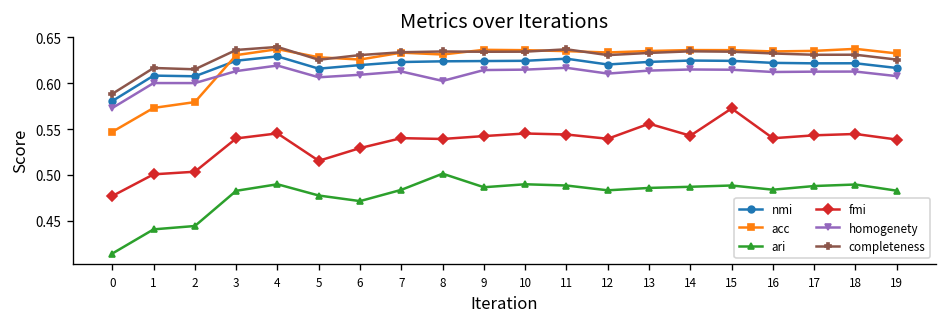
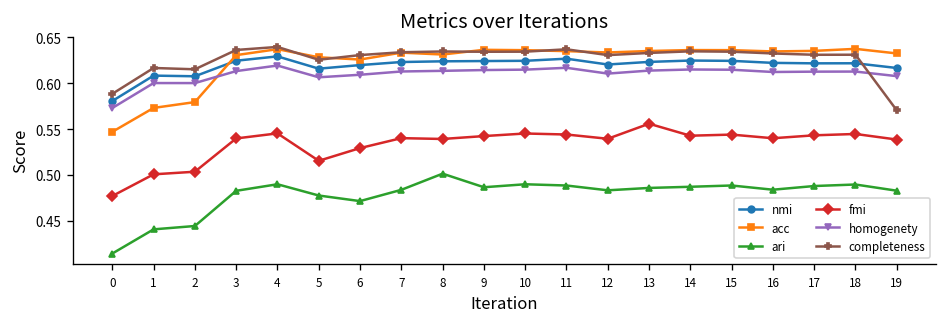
  {
    "nmi": {
      "0": 0.58,
      "1": 0.61,
      "2": 0.61,
      "3": 0.62,
      "4": 0.63,
      "5": 0.62,
      "6": 0.62,
      "7": 0.62,
      "8": 0.62,
      "9": 0.62,
      "10": 0.62,
      "11": 0.63,
      "12": 0.62,
      "13": 0.62,
      "14": 0.62,
      "15": 0.62,
      "16": 0.62,
      "17": 0.62,
      "18": 0.62,
      "19": 0.62
    },
    "acc": {
      "0": 0.55,
      "1": 0.57,
      "2": 0.58,
      "3": 0.63,
      "6": 0.63,
      "17": 0.64,
      "18": 0.64,
      "19": 0.63
    },
    "ari": {
      "0": 0.41,
      "1": 0.44,
      "2": 0.44,
      "3": 0.48,
      "4": 0.49,
      "5": 0.48,
      "6": 0.47,
      "7": 0.48,
      "8": 0.50,
      "9": 0.49,
      "10": 0.49,
      "11": 0.49,
      "12": 0.48,
      "13": 0.49,
      "14": 0.49,
      "15": 0.49,
      "16": 0.48,
      "17": 0.49,
      "18": 0.49,
      "19": 0.48
    },
    "fmi": {
      "0": 0.48,
      "1": 0.50,
      "2": 0.50,
      "3": 0.54,
      "4": 0.55,
      "5": 0.52,
      "6": 0.53,
      "7": 0.54,
      "8": 0.54,
      "9": 0.54,
      "10": 0.55,
      "11": 0.54,
      "12": 0.54,
      "13": 0.56,
      "14": 0.54,
-     "15": 0.57,
+     "15": 0.54,
      "16": 0.54,
      "17": 0.54,
      "18": 0.54,
      "19": 0.54
    },
    "homogenety": {
      "0": 0.57,
      "1": 0.60,
      "2": 0.60,
      "3": 0.61,
      "4": 0.62,
      "5": 0.61,
      "6": 0.61,
      "7": 0.61,
-     "8": 0.60,
+     "8": 0.61,
      "9": 0.61,
      "10": 0.61,
      "11": 0.62,
      "12": 0.61,
      "13": 0.61,
      "14": 0.61,
      "15": 0.61,
      "16": 0.61,
      "17": 0.61,
      "18": 0.61,
      "19": 0.61
    },
    "completeness": {
      "0": 0.59,
      "1": 0.62,
      "2": 0.62,
      "3": 0.64,
      "6": 0.63,
      "17": 0.63,
      "18": 0.63,
-     "19": 0.63
+     "19": 0.57
    }
  }
